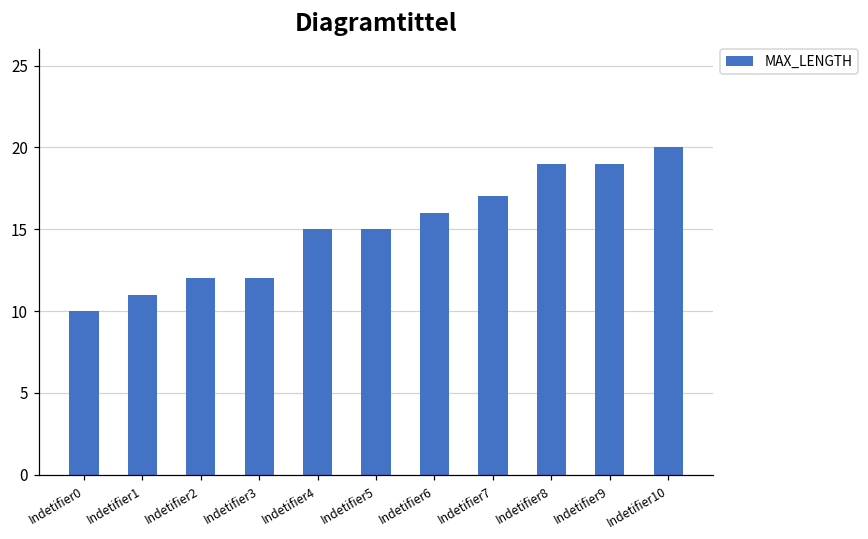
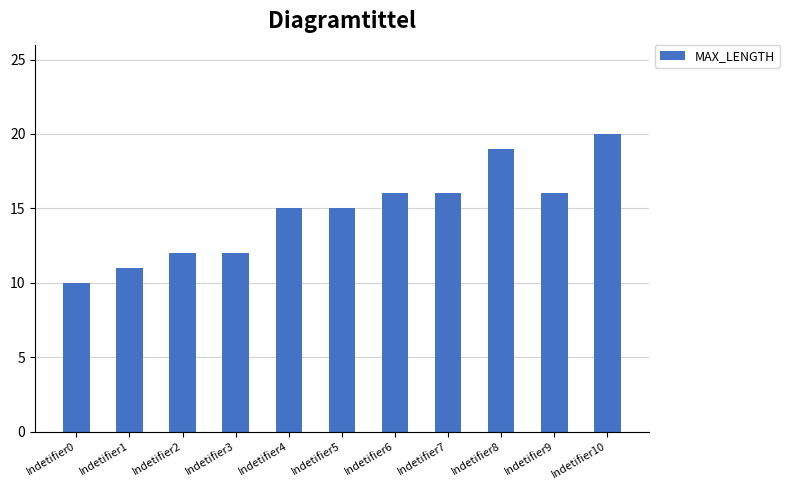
  {
    "Indetifier0": 10,
    "Indetifier1": 11,
    "Indetifier2": 12,
    "Indetifier3": 12,
    "Indetifier4": 15,
    "Indetifier5": 15,
    "Indetifier6": 16,
-   "Indetifier7": 17,
+   "Indetifier7": 16,
    "Indetifier8": 19,
-   "Indetifier9": 19,
+   "Indetifier9": 16,
    "Indetifier10": 20
  }
